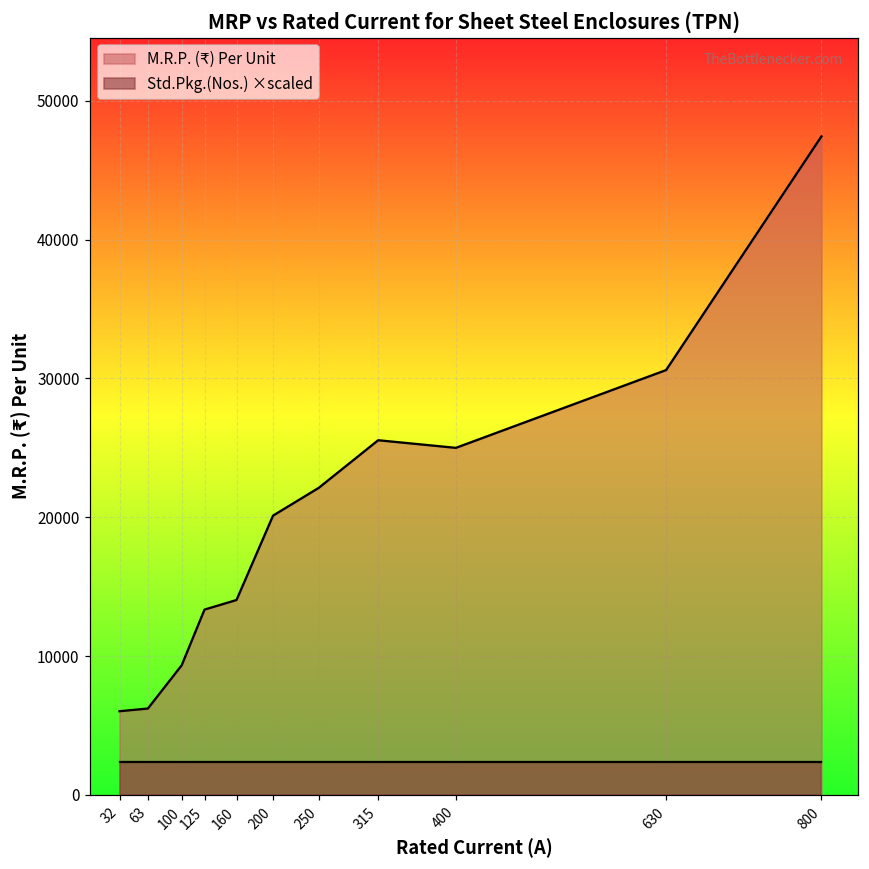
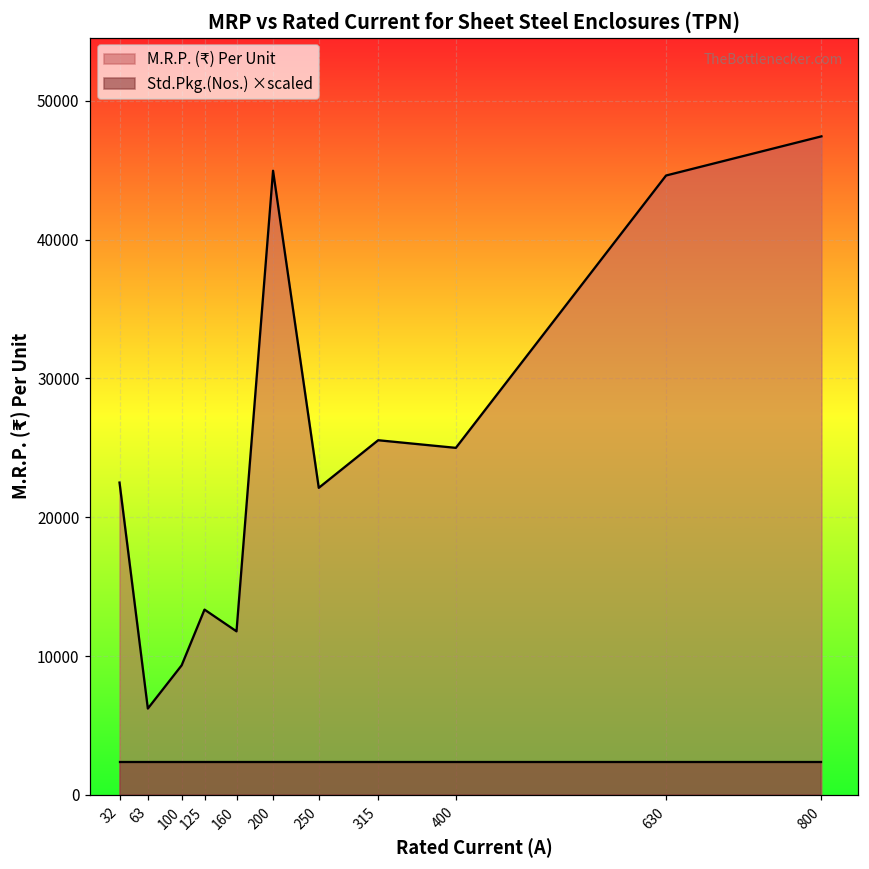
  {
    "M.R.P. (₹) Per Unit": {
-     "32": 6000,
+     "32": 22500,
      "63": 6200,
      "100": 9300,
      "125": 13400,
-     "160": 14000,
-     "200": 20100,
+     "160": 11800,
+     "200": 45000,
      "250": 22100,
      "315": 25600,
      "400": 25000,
-     "630": 30600,
+     "630": 44600,
      "800": 47400
    },
    "Std.Pkg.(Nos.) ×scaled": {
      "32": 2400,
      "63": 2400,
      "100": 2400,
      "125": 2400,
      "160": 2400,
      "200": 2400,
      "250": 2400,
      "315": 2400,
      "400": 2400,
      "630": 2400,
      "800": 2400
    }
  }
